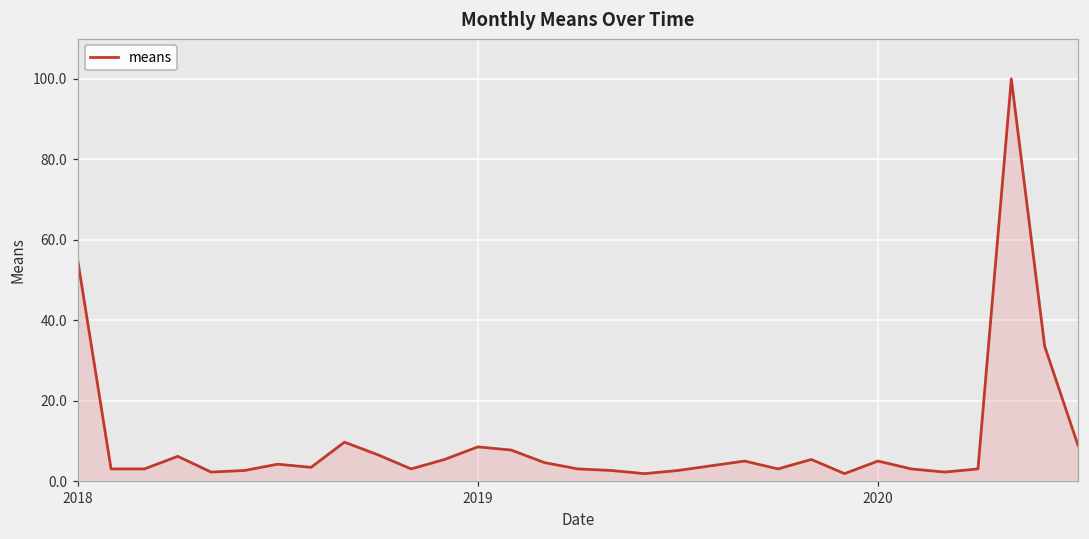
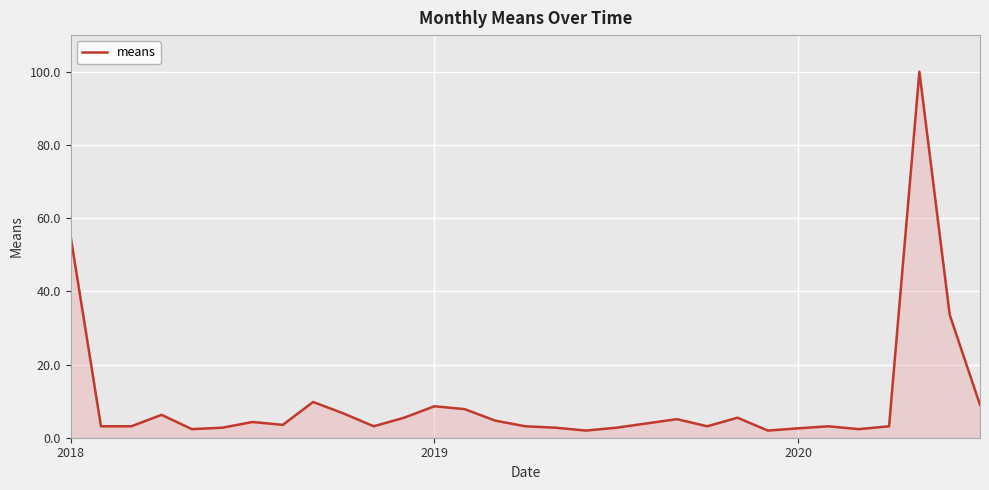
  {
    "2018": 55,
    "2019": 9,
-   "2020": 5
+   "2020": 3
  }
